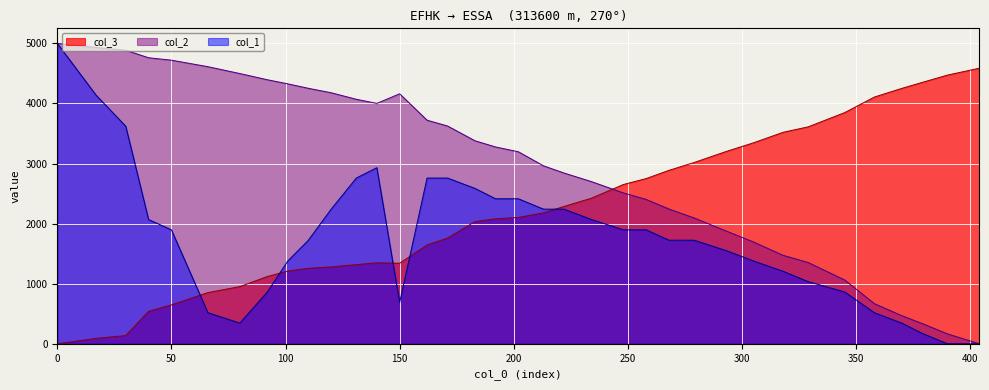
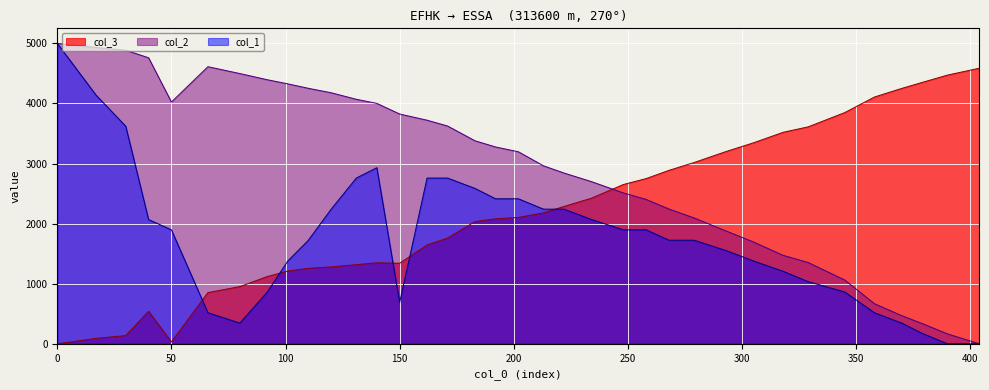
  {
    "col_3": {
      "0": 0,
-     "50": 600,
+     "50": 0,
      "150": 1300
    },
    "col_2": {
-     "50": 4700,
-     "150": 4200
+     "50": 4000,
+     "150": 3800
    },
    "col_1": {
      "50": 1900,
      "150": 700
    }
  }
